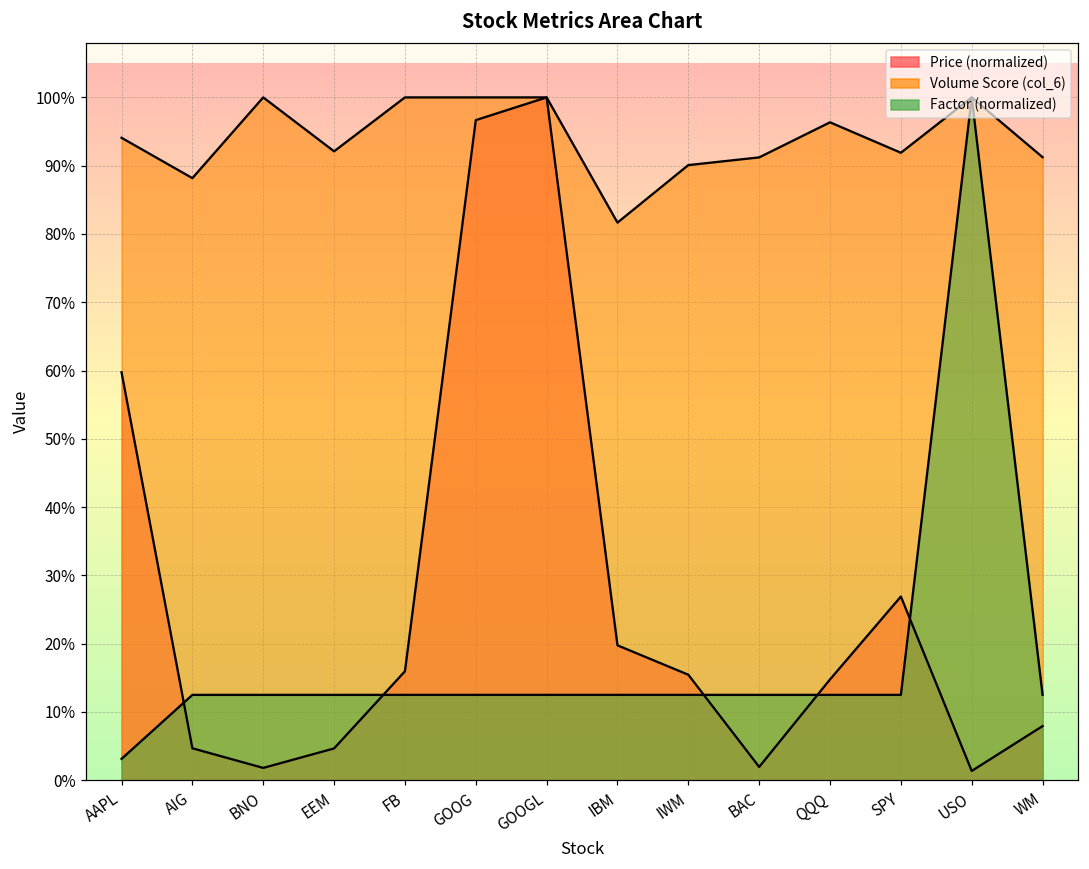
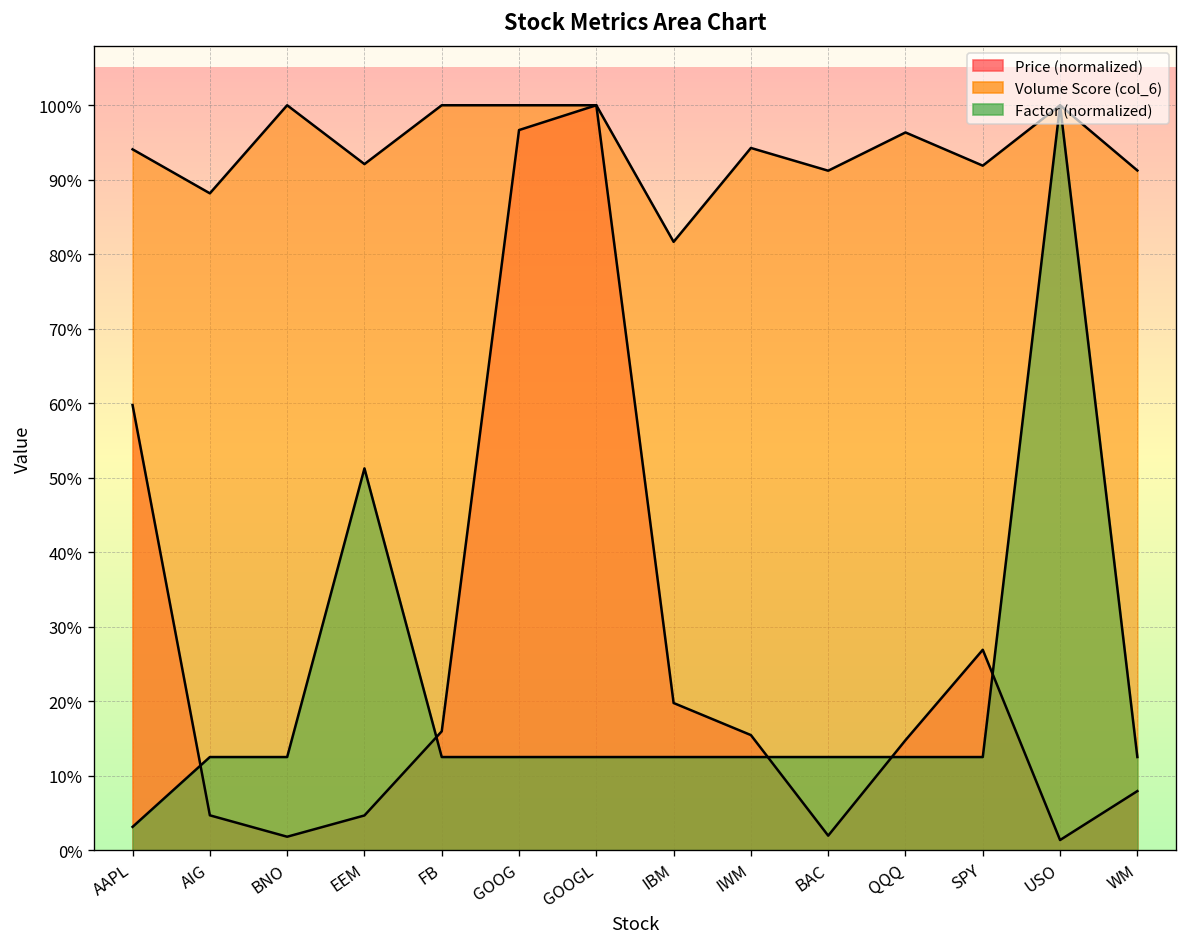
  {
    "Price (normalized)": {
      "AAPL": "60%",
      "AIG": "5%",
      "BNO": "2%",
      "EEM": "5%",
      "FB": "16%",
      "GOOG": "97%",
      "IBM": "20%",
      "IWM": "15%",
      "BAC": "2%",
      "QQQ": "15%",
      "SPY": "27%",
      "USO": "1%",
      "WM": "8%"
    },
    "Volume Score (col_6)": {
      "AAPL": "94%",
      "AIG": "88%",
      "BNO": "100%",
      "EEM": "92%",
      "FB": "100%",
      "GOOG": "100%",
      "IBM": "82%",
-     "IWM": "90%",
+     "IWM": "94%",
      "BAC": "91%",
      "QQQ": "96%",
      "SPY": "92%",
      "WM": "91%"
    },
    "Factor (normalized)": {
      "AAPL": "3%",
      "AIG": "13%",
      "BNO": "13%",
-     "EEM": "13%",
+     "EEM": "51%",
      "FB": "13%",
      "GOOG": "13%",
      "GOOGL": "13%",
      "IBM": "13%",
      "IWM": "13%",
      "BAC": "13%",
      "QQQ": "13%",
      "SPY": "13%",
      "WM": "13%"
    }
  }
